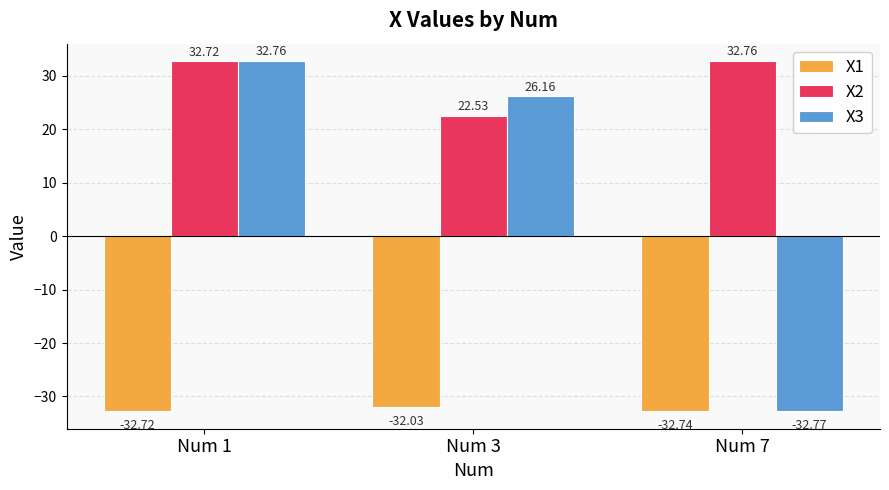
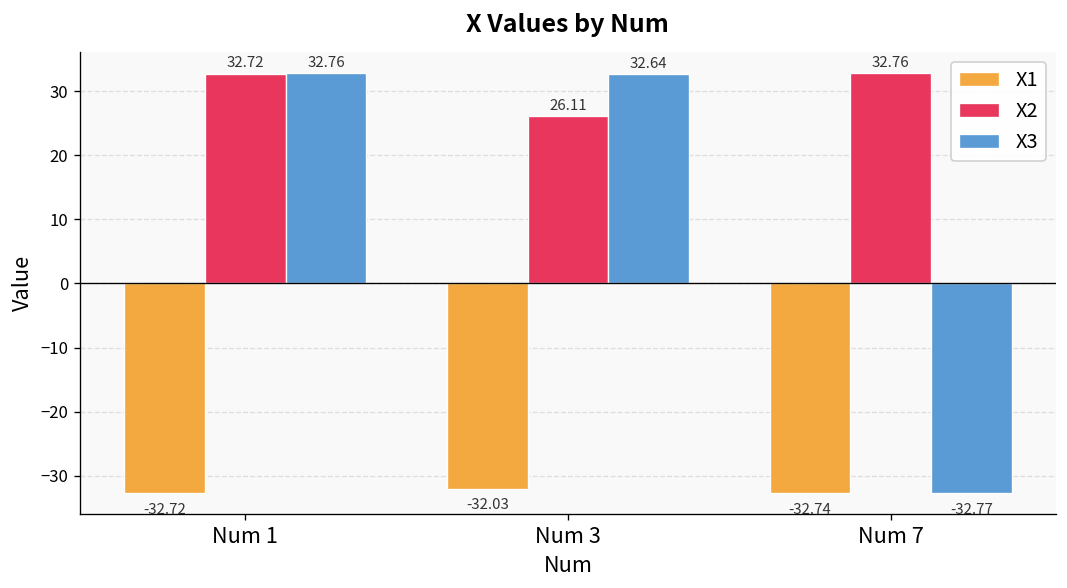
  {
    "X1": {
      "Num 1": -32.72,
      "Num 3": -32.03,
      "Num 7": -32.74
    },
    "X2": {
      "Num 1": 32.72,
-     "Num 3": 22.53,
+     "Num 3": 26.11,
      "Num 7": 32.76
    },
    "X3": {
      "Num 1": 32.76,
-     "Num 3": 26.16,
+     "Num 3": 32.64,
      "Num 7": -32.77
    }
  }
